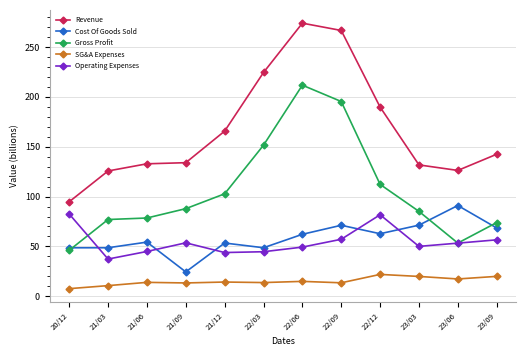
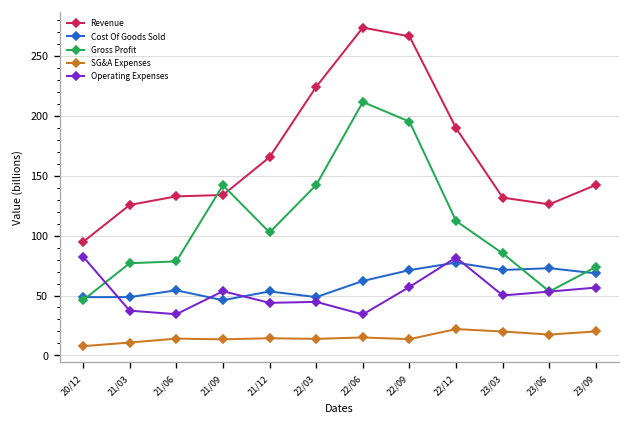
  {
    "Revenue": {
      "20/12": 90,
      "21/03": 130,
      "21/06": 130,
      "21/09": 130,
      "21/12": 170,
      "22/03": 220,
      "22/06": 270,
      "22/09": 270,
      "22/12": 190,
      "23/03": 130,
      "23/06": 130,
      "23/09": 140
    },
    "Cost Of Goods Sold": {
      "21/03": 50,
      "21/06": 50,
-     "21/09": 20,
+     "21/09": 50,
      "21/12": 50,
      "22/03": 50,
      "22/06": 60,
      "22/09": 70,
-     "22/12": 60,
+     "22/12": 80,
      "23/03": 70,
-     "23/06": 90,
+     "23/06": 70,
      "23/09": 70
    },
    "Gross Profit": {
      "21/03": 80,
      "21/06": 80,
-     "21/09": 90,
+     "21/09": 140,
      "21/12": 100,
-     "22/03": 150,
+     "22/03": 140,
      "22/06": 210,
      "22/09": 200,
      "22/12": 110,
      "23/03": 90,
      "23/09": 70
    },
    "SG&A Expenses": {
      "20/12": 10,
      "21/03": 10,
      "21/06": 10,
      "21/09": 10,
      "21/12": 10,
      "22/03": 10,
      "22/06": 10,
      "22/09": 10,
      "22/12": 20,
      "23/03": 20,
      "23/06": 20,
      "23/09": 20
    },
    "Operating Expenses": {
      "20/12": 80,
      "21/03": 40,
-     "21/06": 40,
+     "21/06": 30,
      "21/09": 50,
      "21/12": 40,
      "22/03": 40,
-     "22/06": 50,
+     "22/06": 30,
      "22/09": 60,
      "22/12": 80,
      "23/03": 50,
      "23/09": 60
    }
  }
